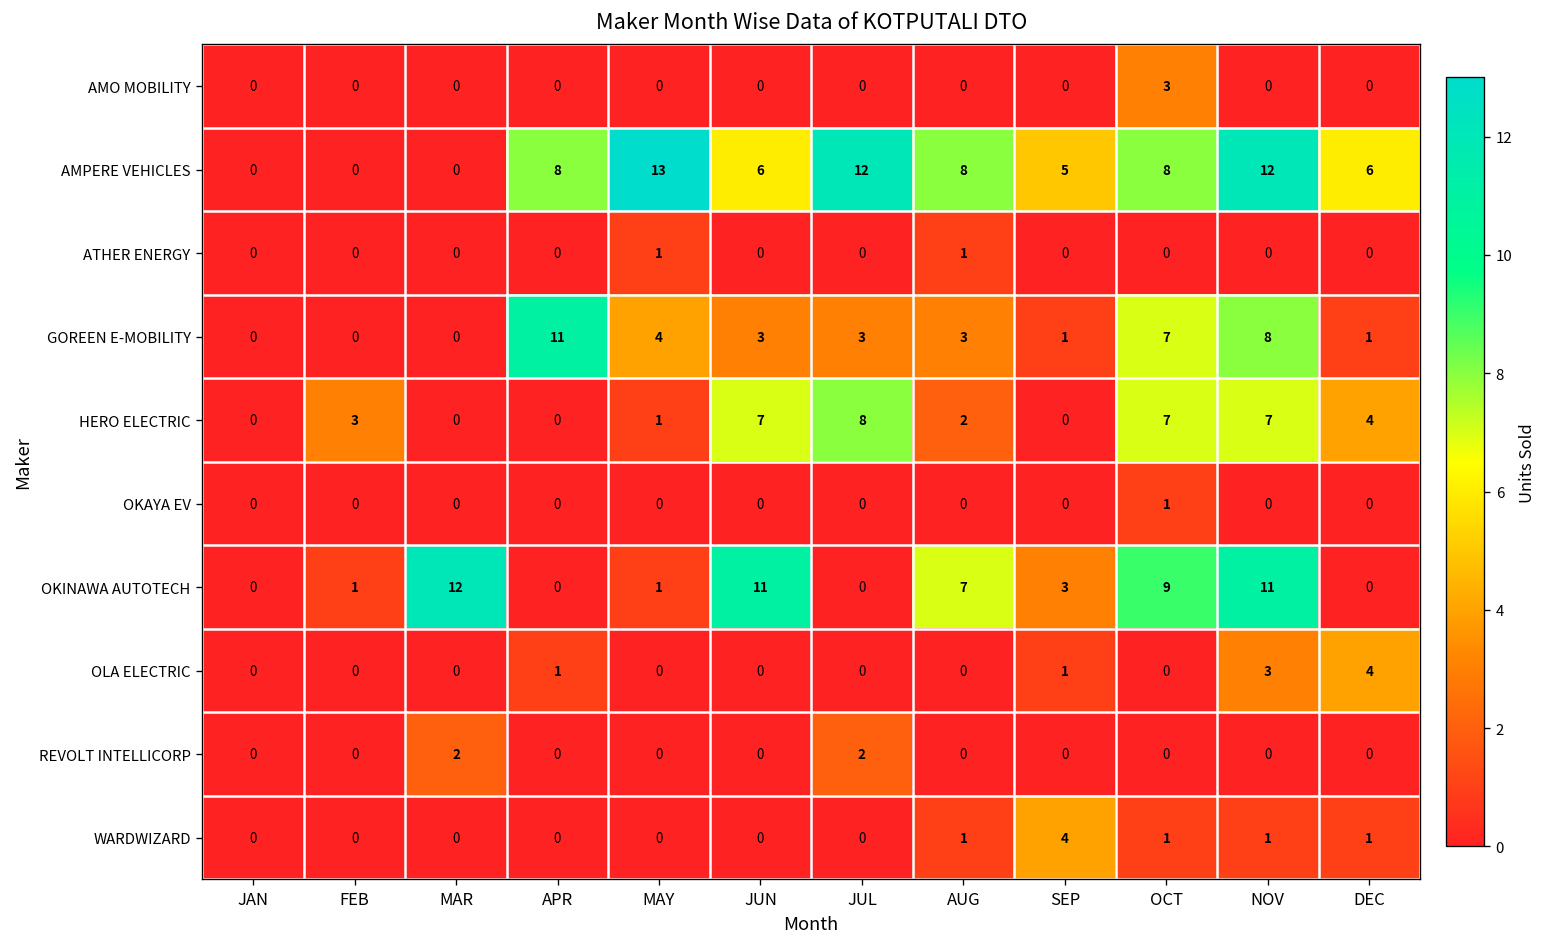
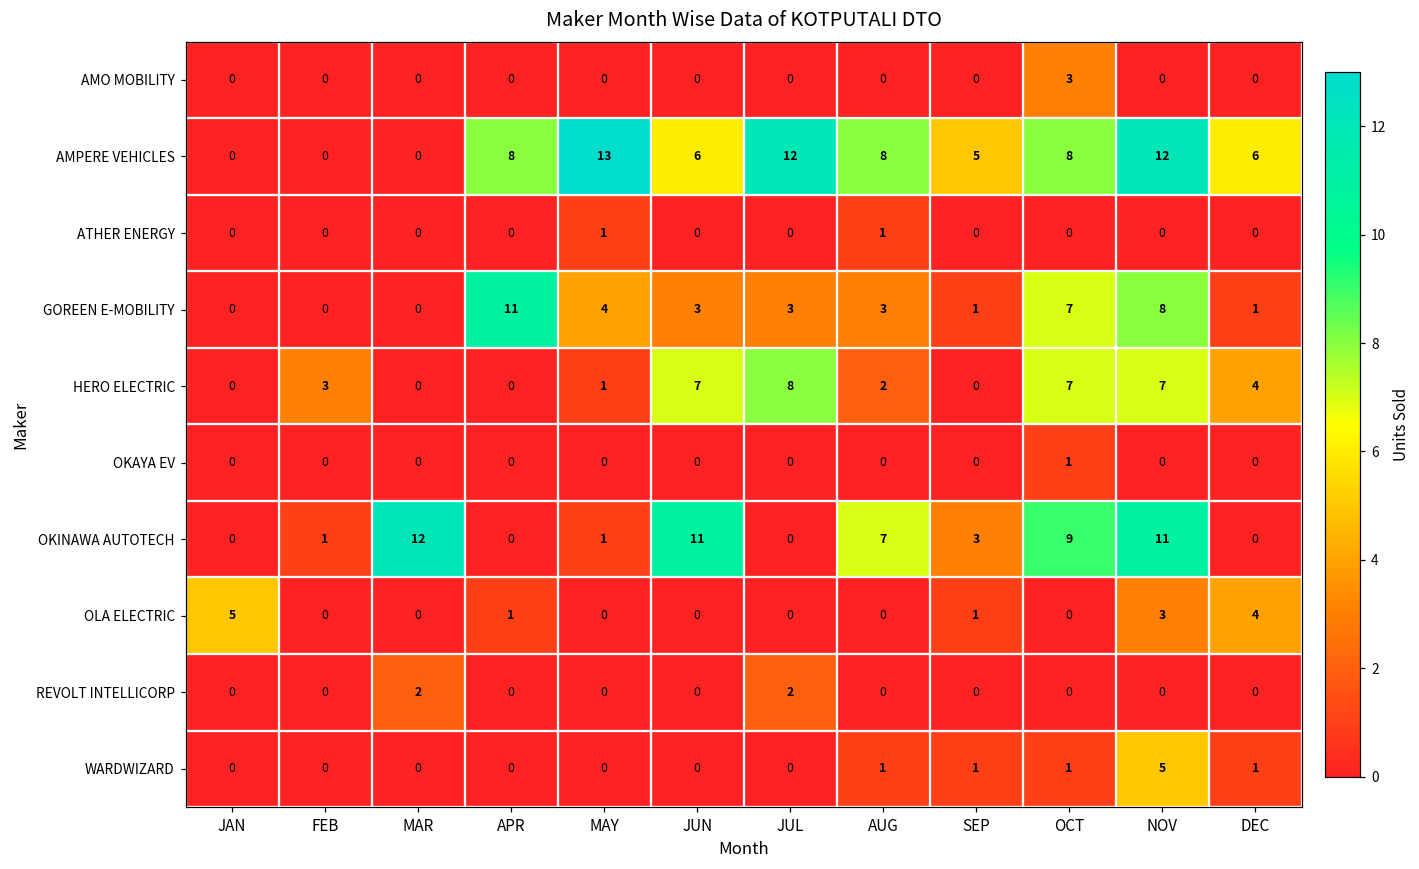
  {
    "AMO MOBILITY": {
      "JAN": 0,
      "FEB": 0,
      "MAR": 0,
      "APR": 0,
      "MAY": 0,
      "JUN": 0,
      "JUL": 0,
      "AUG": 0,
      "SEP": 0,
      "OCT": 3,
      "NOV": 0,
      "DEC": 0
    },
    "AMPERE VEHICLES": {
      "JAN": 0,
      "FEB": 0,
      "MAR": 0,
      "APR": 8,
      "MAY": 13,
      "JUN": 6,
      "JUL": 12,
      "AUG": 8,
      "SEP": 5,
      "OCT": 8,
      "NOV": 12,
      "DEC": 6
    },
    "ATHER ENERGY": {
      "JAN": 0,
      "FEB": 0,
      "MAR": 0,
      "APR": 0,
      "MAY": 1,
      "JUN": 0,
      "JUL": 0,
      "AUG": 1,
      "SEP": 0,
      "OCT": 0,
      "NOV": 0,
      "DEC": 0
    },
    "GOREEN E-MOBILITY": {
      "JAN": 0,
      "FEB": 0,
      "MAR": 0,
      "APR": 11,
      "MAY": 4,
      "JUN": 3,
      "JUL": 3,
      "AUG": 3,
      "SEP": 1,
      "OCT": 7,
      "NOV": 8,
      "DEC": 1
    },
    "HERO ELECTRIC": {
      "JAN": 0,
      "FEB": 3,
      "MAR": 0,
      "APR": 0,
      "MAY": 1,
      "JUN": 7,
      "JUL": 8,
      "AUG": 2,
      "SEP": 0,
      "OCT": 7,
      "NOV": 7,
      "DEC": 4
    },
    "OKAYA EV": {
      "JAN": 0,
      "FEB": 0,
      "MAR": 0,
      "APR": 0,
      "MAY": 0,
      "JUN": 0,
      "JUL": 0,
      "AUG": 0,
      "SEP": 0,
      "OCT": 1,
      "NOV": 0,
      "DEC": 0
    },
    "OKINAWA AUTOTECH": {
      "JAN": 0,
      "FEB": 1,
      "MAR": 12,
      "APR": 0,
      "MAY": 1,
      "JUN": 11,
      "JUL": 0,
      "AUG": 7,
      "SEP": 3,
      "OCT": 9,
      "NOV": 11,
      "DEC": 0
    },
    "OLA ELECTRIC": {
-     "JAN": 0,
+     "JAN": 5,
      "FEB": 0,
      "MAR": 0,
      "APR": 1,
      "MAY": 0,
      "JUN": 0,
      "JUL": 0,
      "AUG": 0,
      "SEP": 1,
      "OCT": 0,
      "NOV": 3,
      "DEC": 4
    },
    "REVOLT INTELLICORP": {
      "JAN": 0,
      "FEB": 0,
      "MAR": 2,
      "APR": 0,
      "MAY": 0,
      "JUN": 0,
      "JUL": 2,
      "AUG": 0,
      "SEP": 0,
      "OCT": 0,
      "NOV": 0,
      "DEC": 0
    },
    "WARDWIZARD": {
      "JAN": 0,
      "FEB": 0,
      "MAR": 0,
      "APR": 0,
      "MAY": 0,
      "JUN": 0,
      "JUL": 0,
      "AUG": 1,
-     "SEP": 4,
+     "SEP": 1,
      "OCT": 1,
-     "NOV": 1,
+     "NOV": 5,
      "DEC": 1
    }
  }
